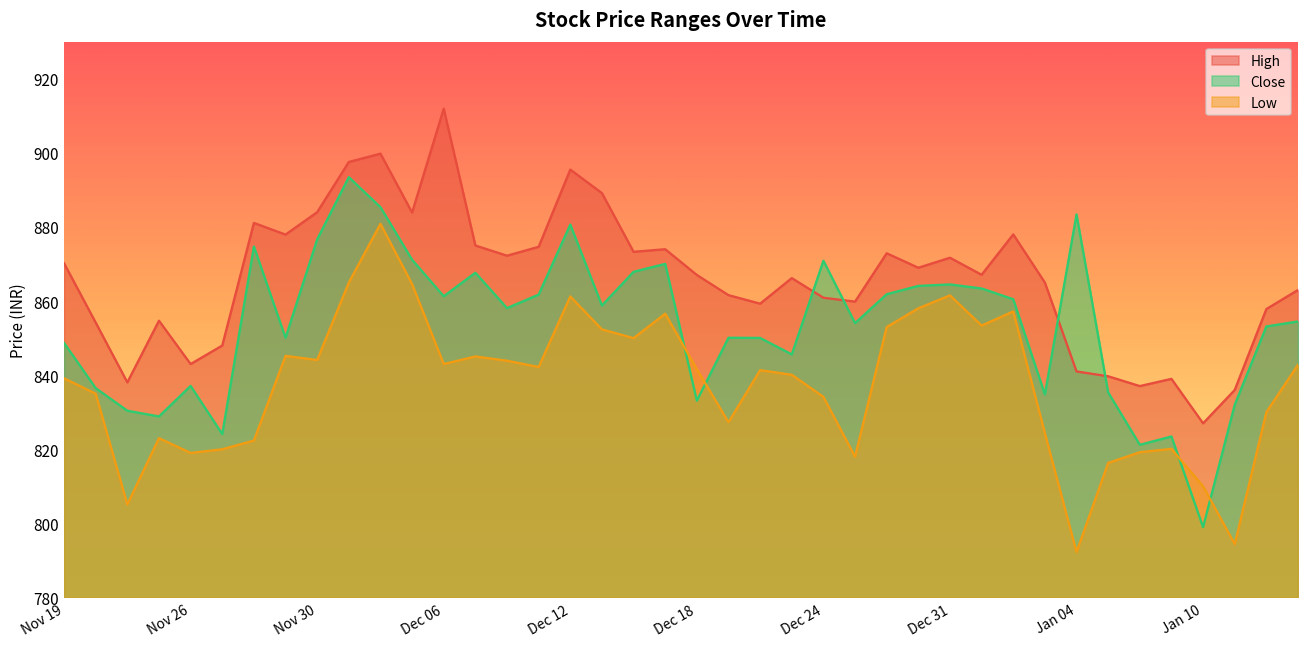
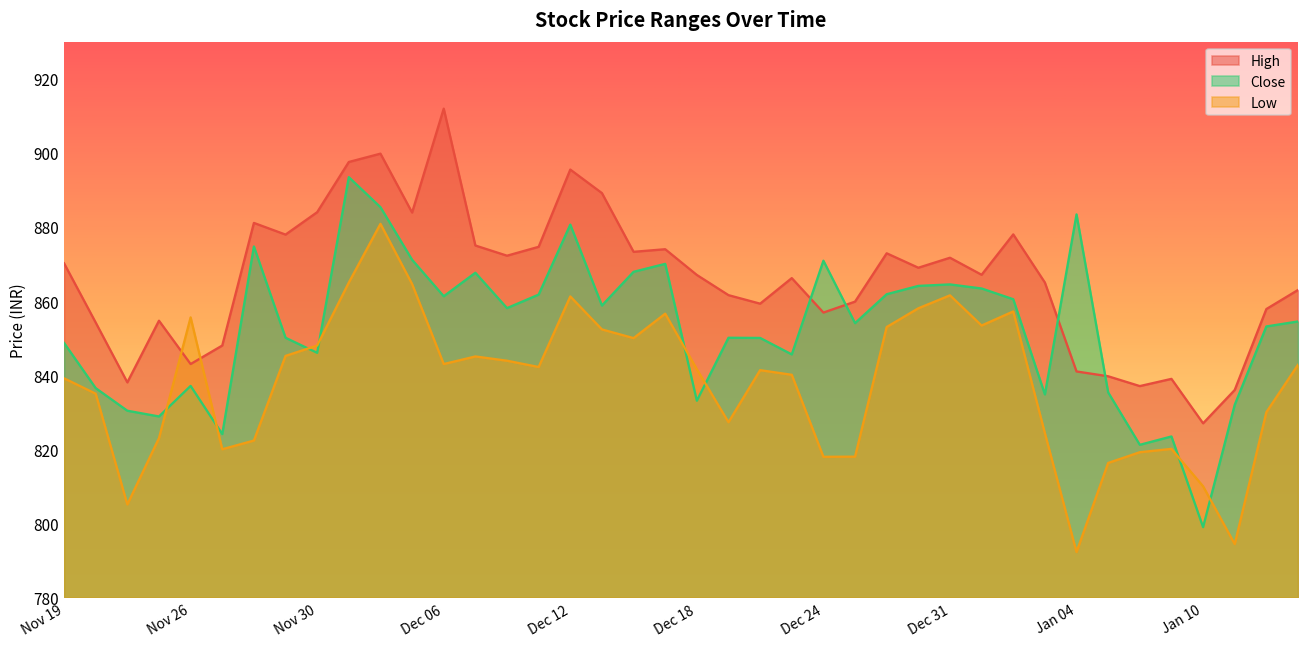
  {
    "High": {
      "Nov 19": 870,
      "Nov 26": 843,
      "Nov 30": 884,
      "Dec 06": 912,
      "Dec 12": 896,
      "Dec 18": 867,
-     "Dec 24": 861,
+     "Dec 24": 857,
      "Dec 31": 872,
      "Jan 04": 841,
      "Jan 10": 827
    },
    "Close": {
      "Nov 19": 849,
      "Nov 26": 837,
-     "Nov 30": 877,
+     "Nov 30": 846,
      "Dec 06": 861,
      "Dec 12": 881,
      "Dec 18": 833,
      "Dec 24": 871,
      "Dec 31": 865,
      "Jan 04": 883,
      "Jan 10": 799
    },
    "Low": {
      "Nov 19": 839,
-     "Nov 26": 819,
-     "Nov 30": 844,
+     "Nov 26": 856,
+     "Nov 30": 848,
      "Dec 06": 843,
      "Dec 12": 861,
      "Dec 18": 842,
-     "Dec 24": 834,
+     "Dec 24": 818,
      "Dec 31": 862,
      "Jan 04": 792,
      "Jan 10": 810
    }
  }
